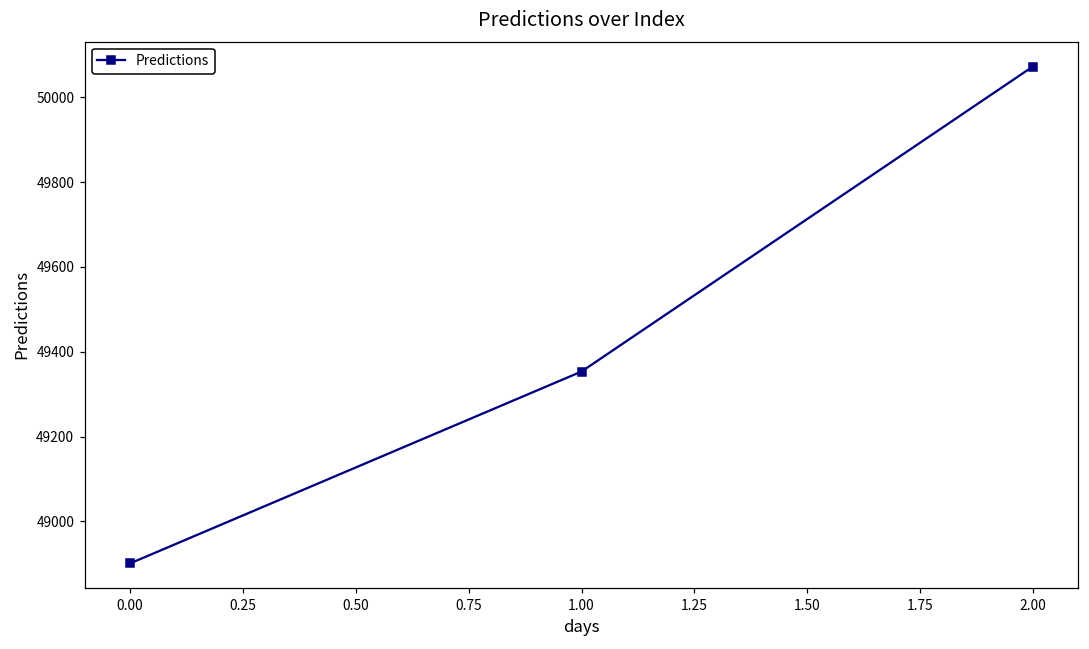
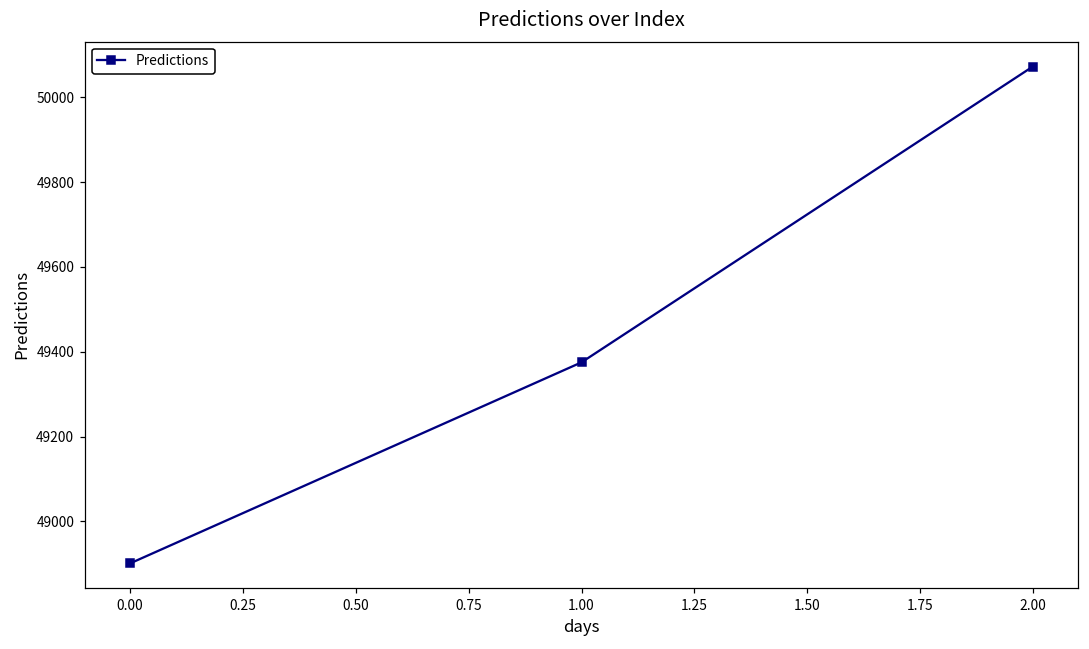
  {
    "0.00": 48900,
-   "1.00": 49350,
+   "1.00": 49370,
    "2.00": 50070
  }
